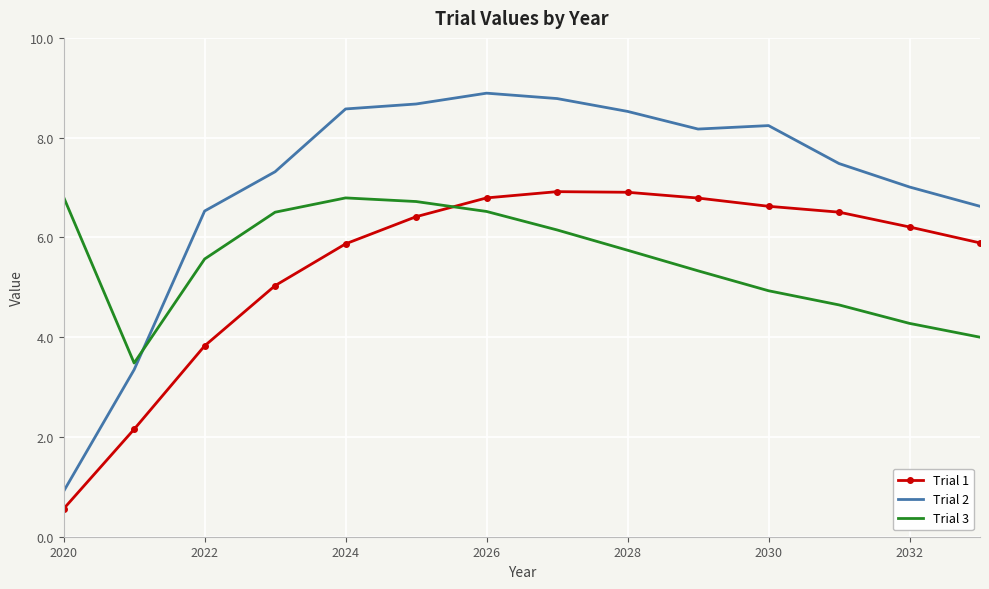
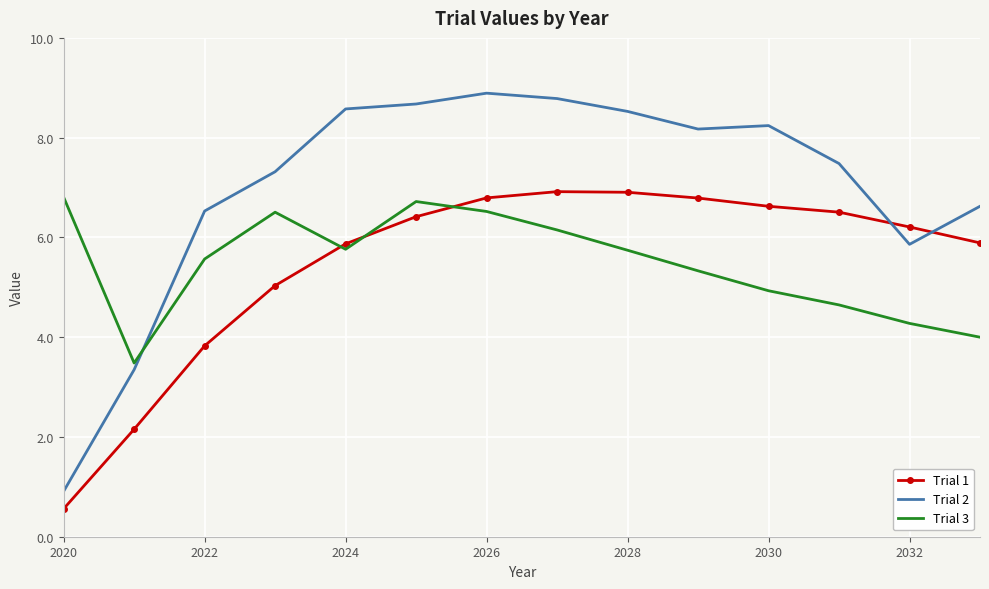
  {
    "Trial 1": {
      "2020": 0.6,
      "2022": 3.8,
      "2024": 5.9,
      "2026": 6.8,
      "2028": 6.9,
      "2030": 6.6,
      "2032": 6.2
    },
    "Trial 2": {
      "2020": 0.9,
      "2022": 6.5,
      "2024": 8.6,
      "2026": 8.9,
      "2028": 8.5,
      "2030": 8.2,
-     "2032": 7.0
+     "2032": 5.9
    },
    "Trial 3": {
      "2020": 6.8,
      "2022": 5.6,
-     "2024": 6.8,
+     "2024": 5.8,
      "2026": 6.5,
      "2028": 5.7,
      "2030": 4.9,
      "2032": 4.3
    }
  }
